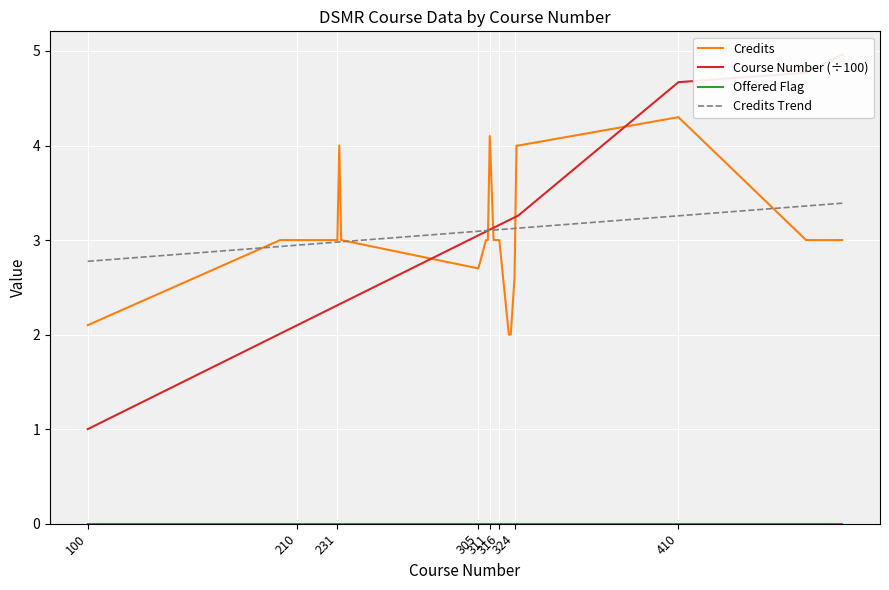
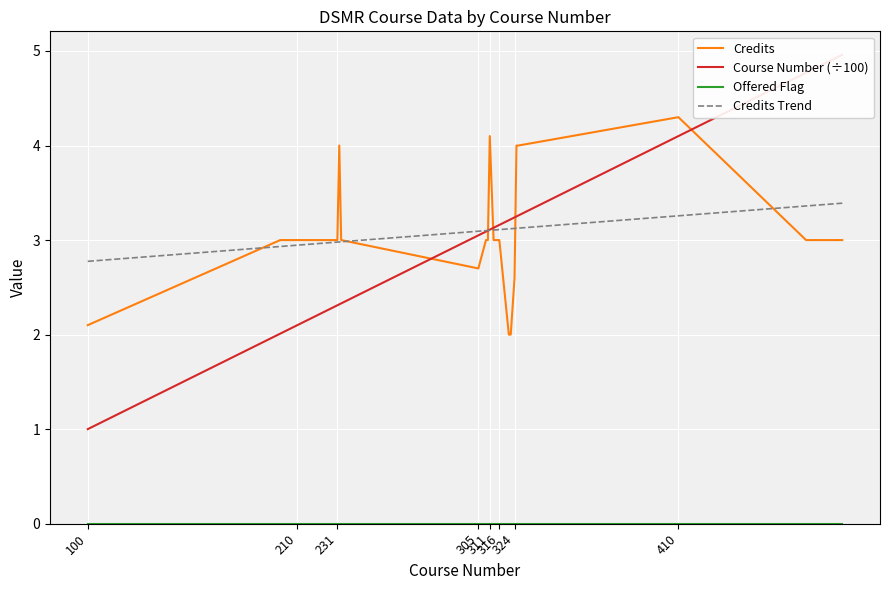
  {
    "Credits": {
      "100": 2.1,
      "210": 3.0,
      "305": 2.7,
      "311": 4.1,
      "316": 3.0,
      "324": 2.6,
      "410": 4.3
    },
    "Course Number (÷100)": {
      "100": 1.0,
      "210": 2.1,
      "231": 2.3,
      "305": 3.1,
      "316": 3.2,
      "324": 3.2,
-     "410": 4.7
+     "410": 4.1
    },
    "Offered Flag": {
      "100": 0.0,
      "210": 0.0,
      "231": 0.0,
      "305": 0.0,
      "311": 0.0,
      "316": 0.0,
      "324": 0.0,
      "410": 0.0
    },
    "Credits Trend": {
      "100": 2.8,
      "210": 2.9,
      "305": 3.1,
      "316": 3.1,
      "324": 3.1,
      "410": 3.3
    }
  }
